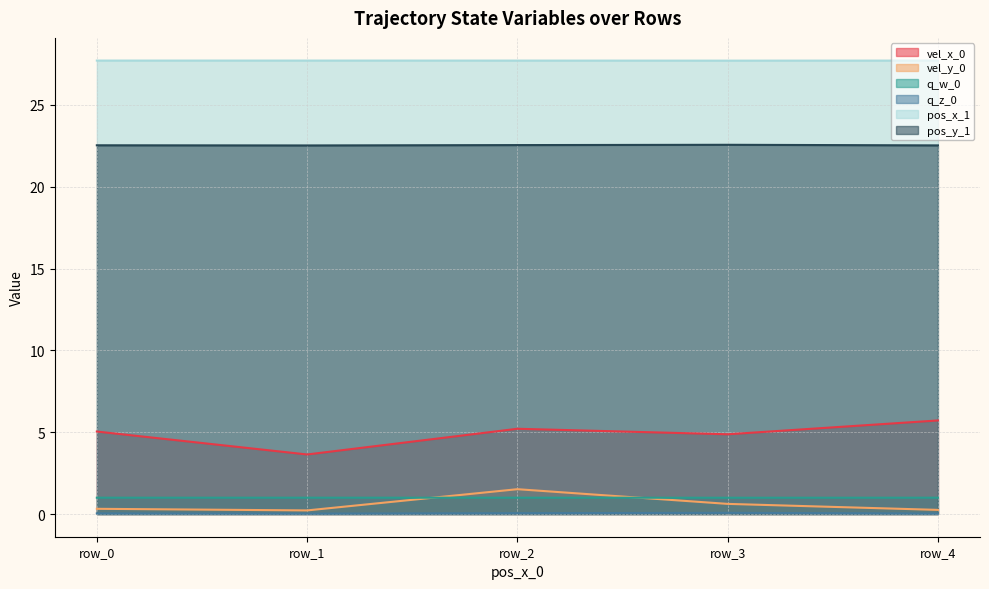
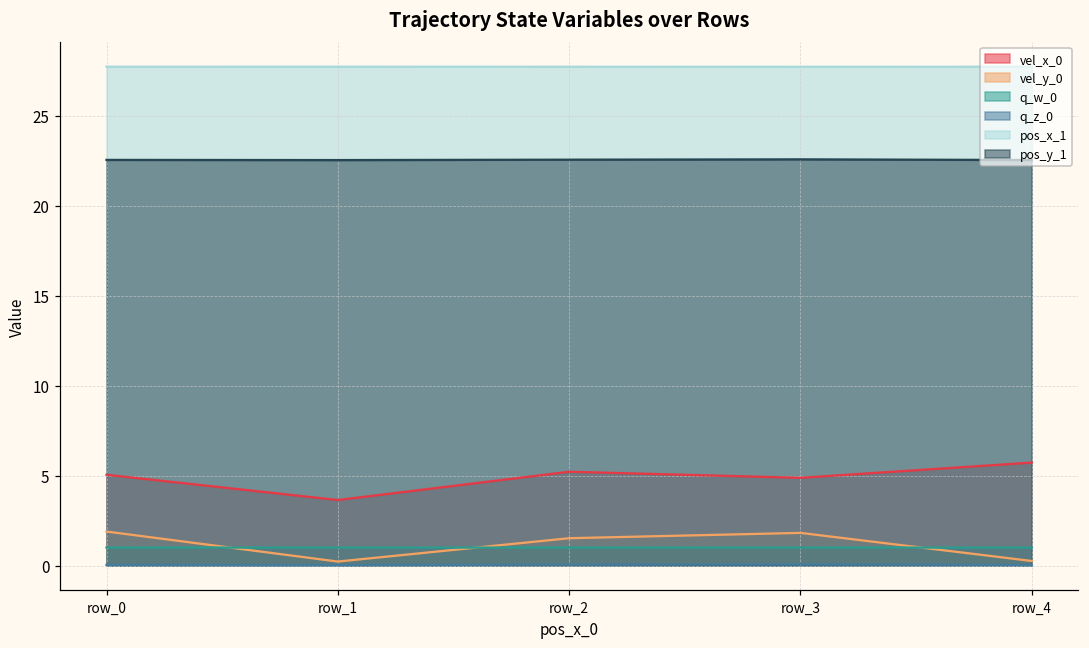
  {
    "vel_x_0": {
      "row_0": 5.0,
      "row_1": 3.6,
      "row_2": 5.2,
      "row_3": 4.9,
      "row_4": 5.7
    },
    "vel_y_0": {
-     "row_0": 0.3,
+     "row_0": 1.9,
      "row_1": 0.2,
      "row_2": 1.5,
-     "row_3": 0.6,
+     "row_3": 1.8,
      "row_4": 0.3
    },
    "pos_x_1": {
      "row_0": 27.7,
      "row_1": 27.7,
      "row_2": 27.7,
      "row_3": 27.7
    },
    "pos_y_1": {
      "row_0": 22.5,
      "row_1": 22.5,
      "row_2": 22.5,
      "row_3": 22.6,
      "row_4": 22.5
    }
  }
